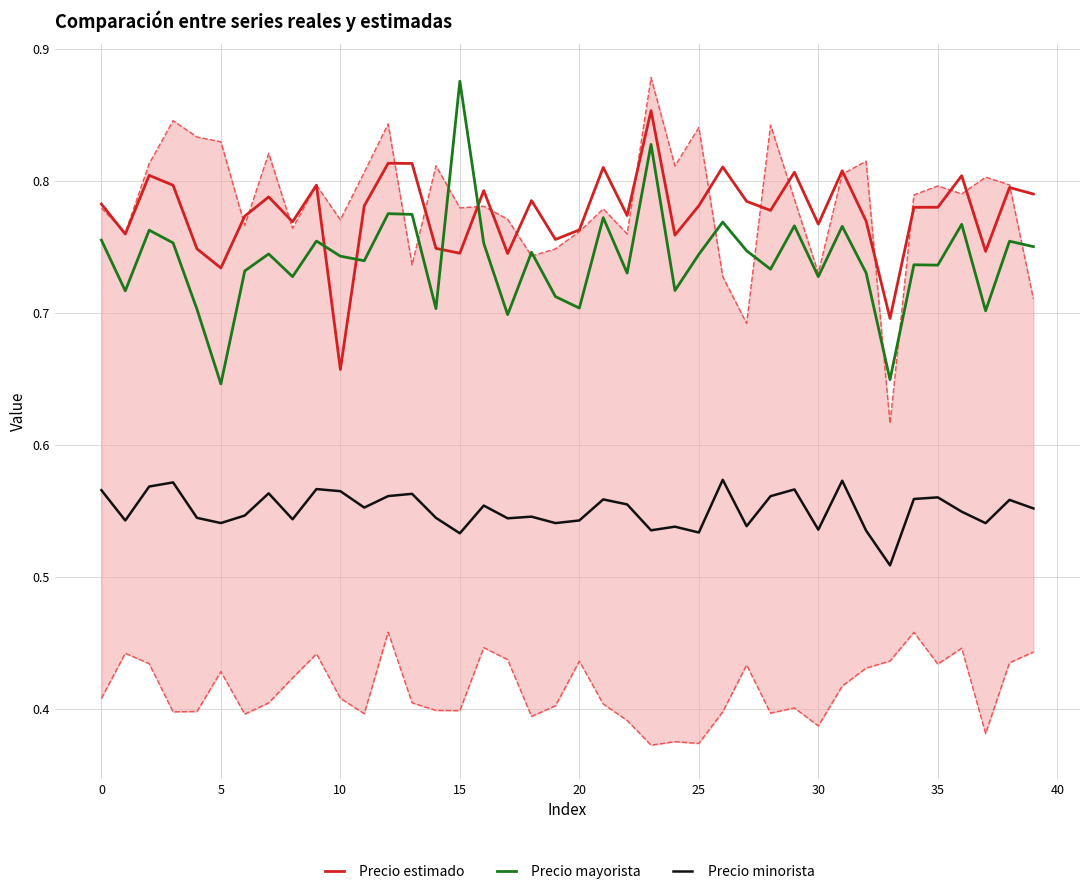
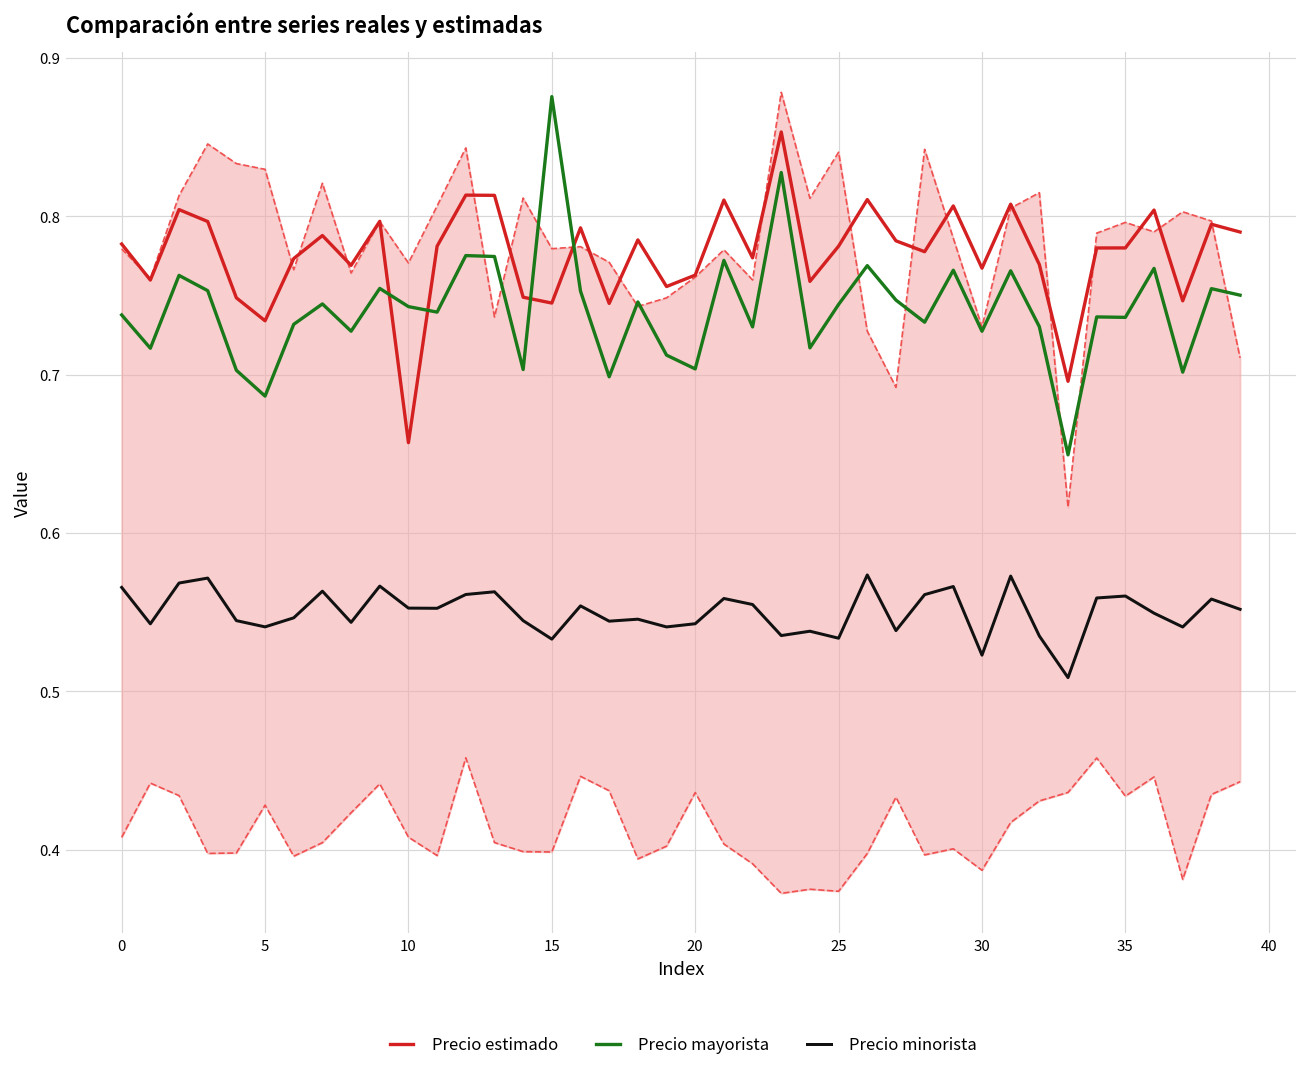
  {
    "Precio estimado": {
      "0": 0.782,
      "5": 0.734,
      "10": 0.657,
      "15": 0.745,
      "25": 0.781,
      "30": 0.767,
      "35": 0.780
    },
    "Precio mayorista": {
-     "0": 0.755,
-     "5": 0.646,
+     "0": 0.738,
+     "5": 0.686,
      "10": 0.743,
      "15": 0.875,
      "20": 0.704,
      "25": 0.744,
      "30": 0.727,
      "35": 0.736
    },
    "Precio minorista": {
      "0": 0.566,
      "5": 0.541,
-     "10": 0.565,
+     "10": 0.553,
      "15": 0.533,
      "20": 0.543,
      "25": 0.534,
-     "30": 0.536,
+     "30": 0.523,
      "35": 0.560
    }
  }
